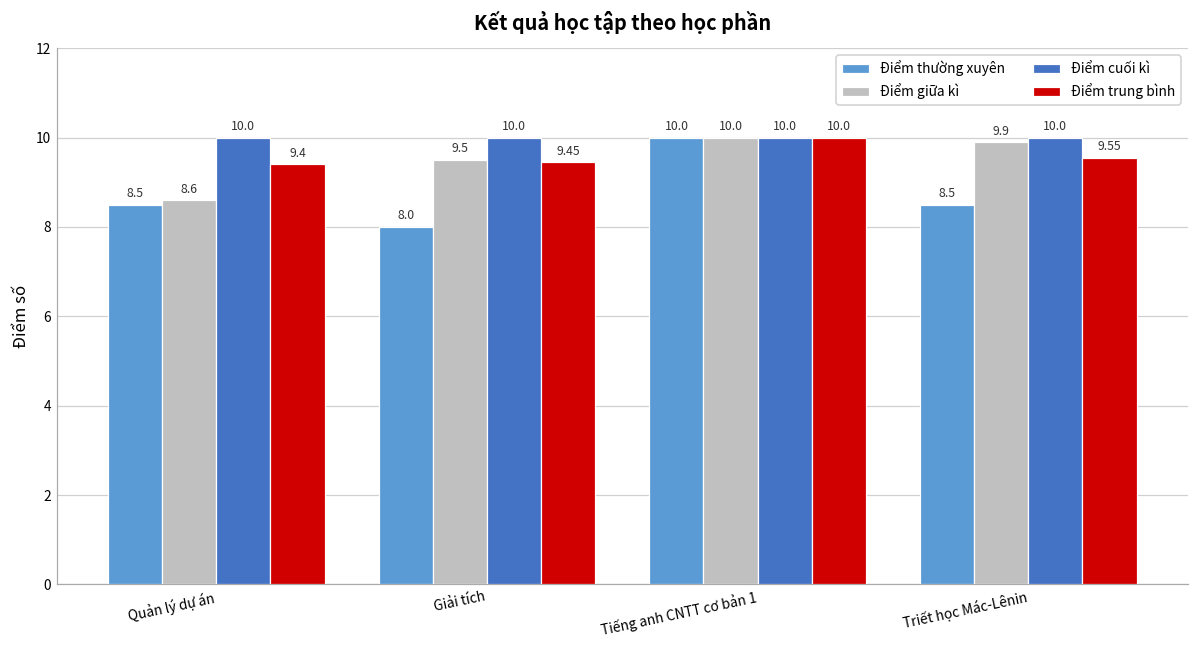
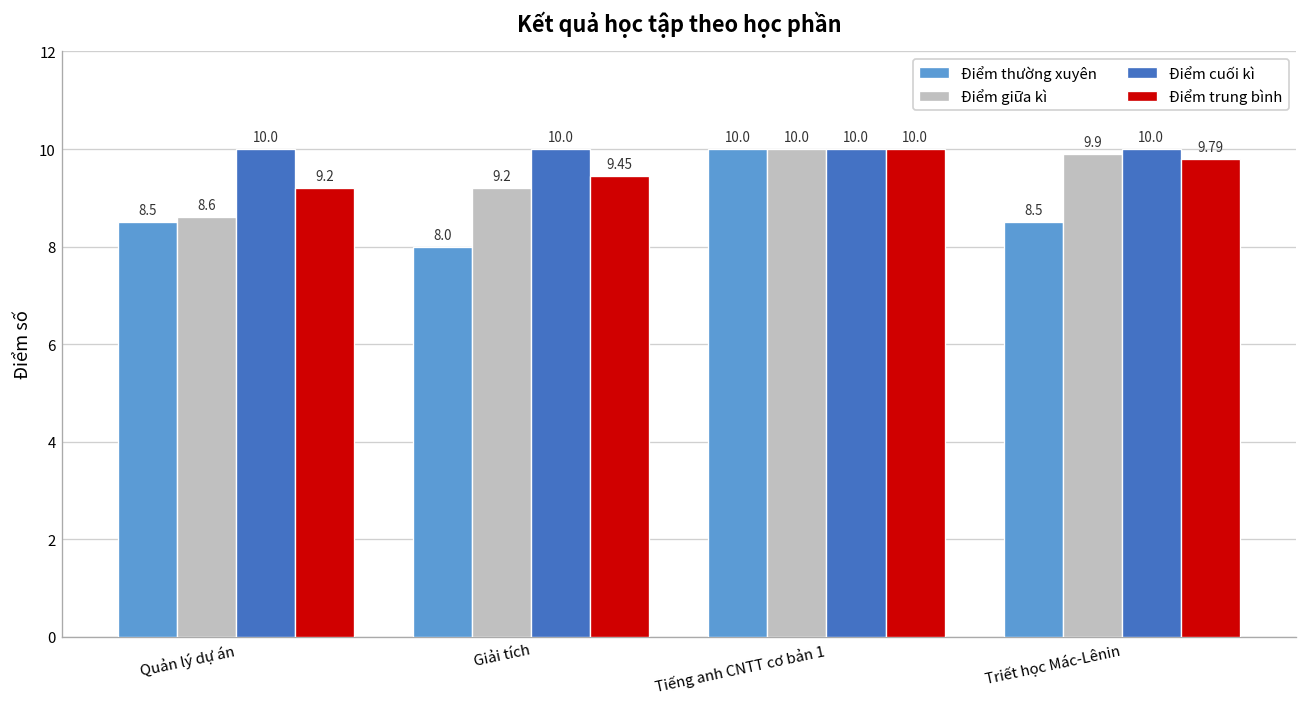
  {
    "Điểm giữa kì": {
      "Quản lý dự án": 8.6,
-     "Giải tích": 9.5,
+     "Giải tích": 9.2,
      "Tiếng anh CNTT cơ bản 1": 10.0,
      "Triết học Mác-Lênin": 9.9
    },
    "Điểm trung bình": {
-     "Quản lý dự án": 9.4,
+     "Quản lý dự án": 9.2,
      "Giải tích": 9.45,
      "Tiếng anh CNTT cơ bản 1": 10.0,
-     "Triết học Mác-Lênin": 9.55
+     "Triết học Mác-Lênin": 9.79
    }
  }
